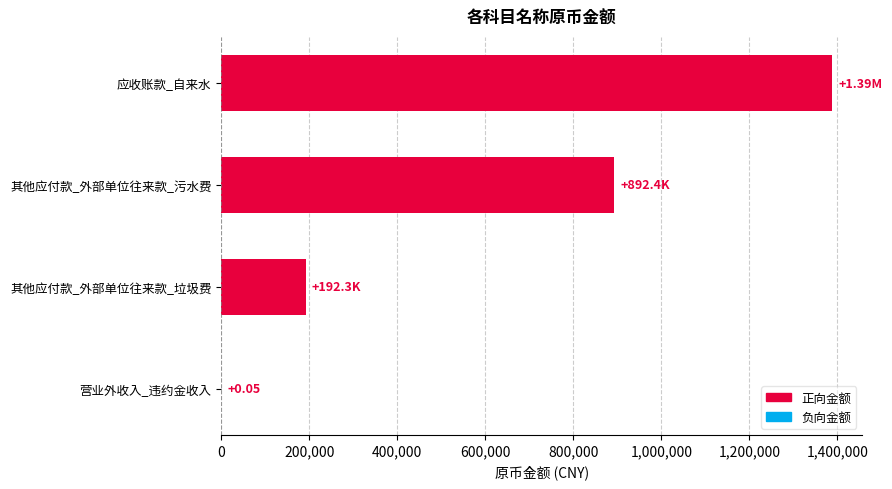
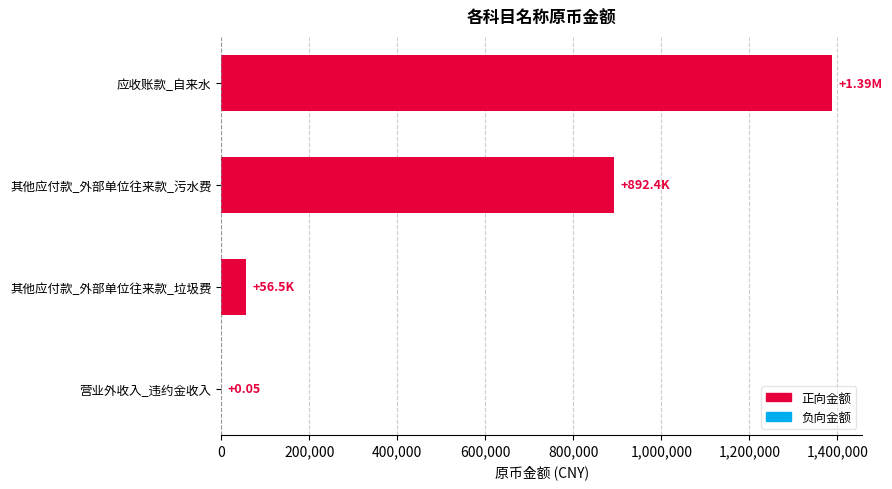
  {
    "应收账款_自来水": "+1.39M",
    "其他应付款_外部单位往来款_污水费": "+892.4K",
-   "其他应付款_外部单位往来款_垃圾费": "+192.3K",
+   "其他应付款_外部单位往来款_垃圾费": "+56.5K",
    "营业外收入_违约金收入": "+0.05"
  }
